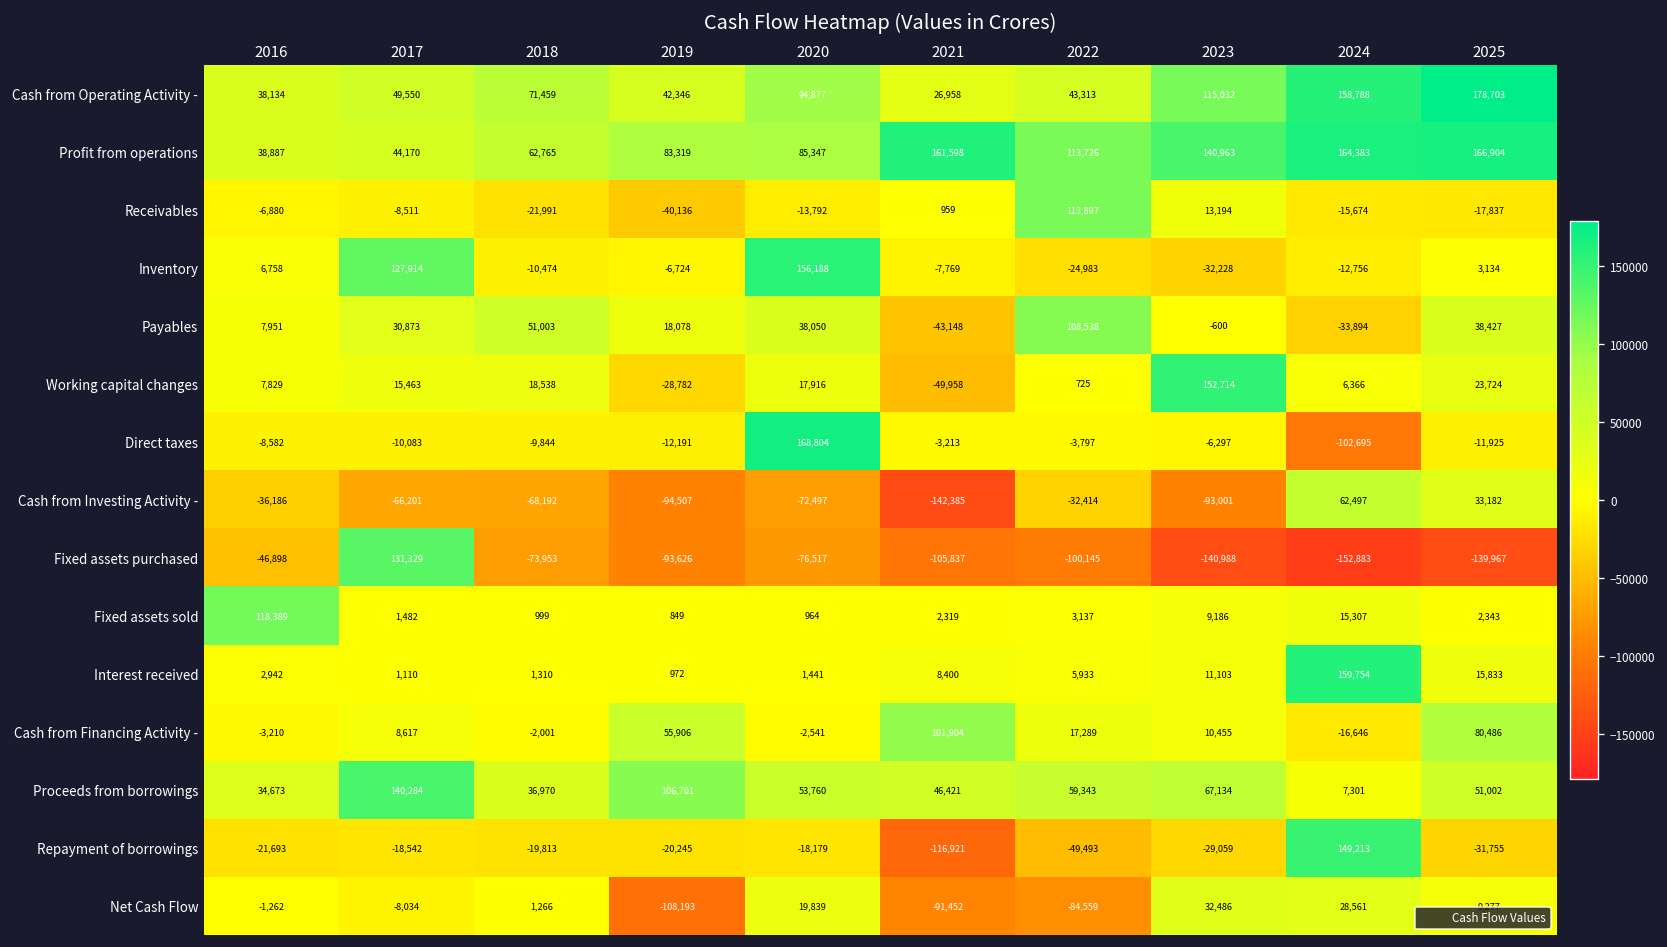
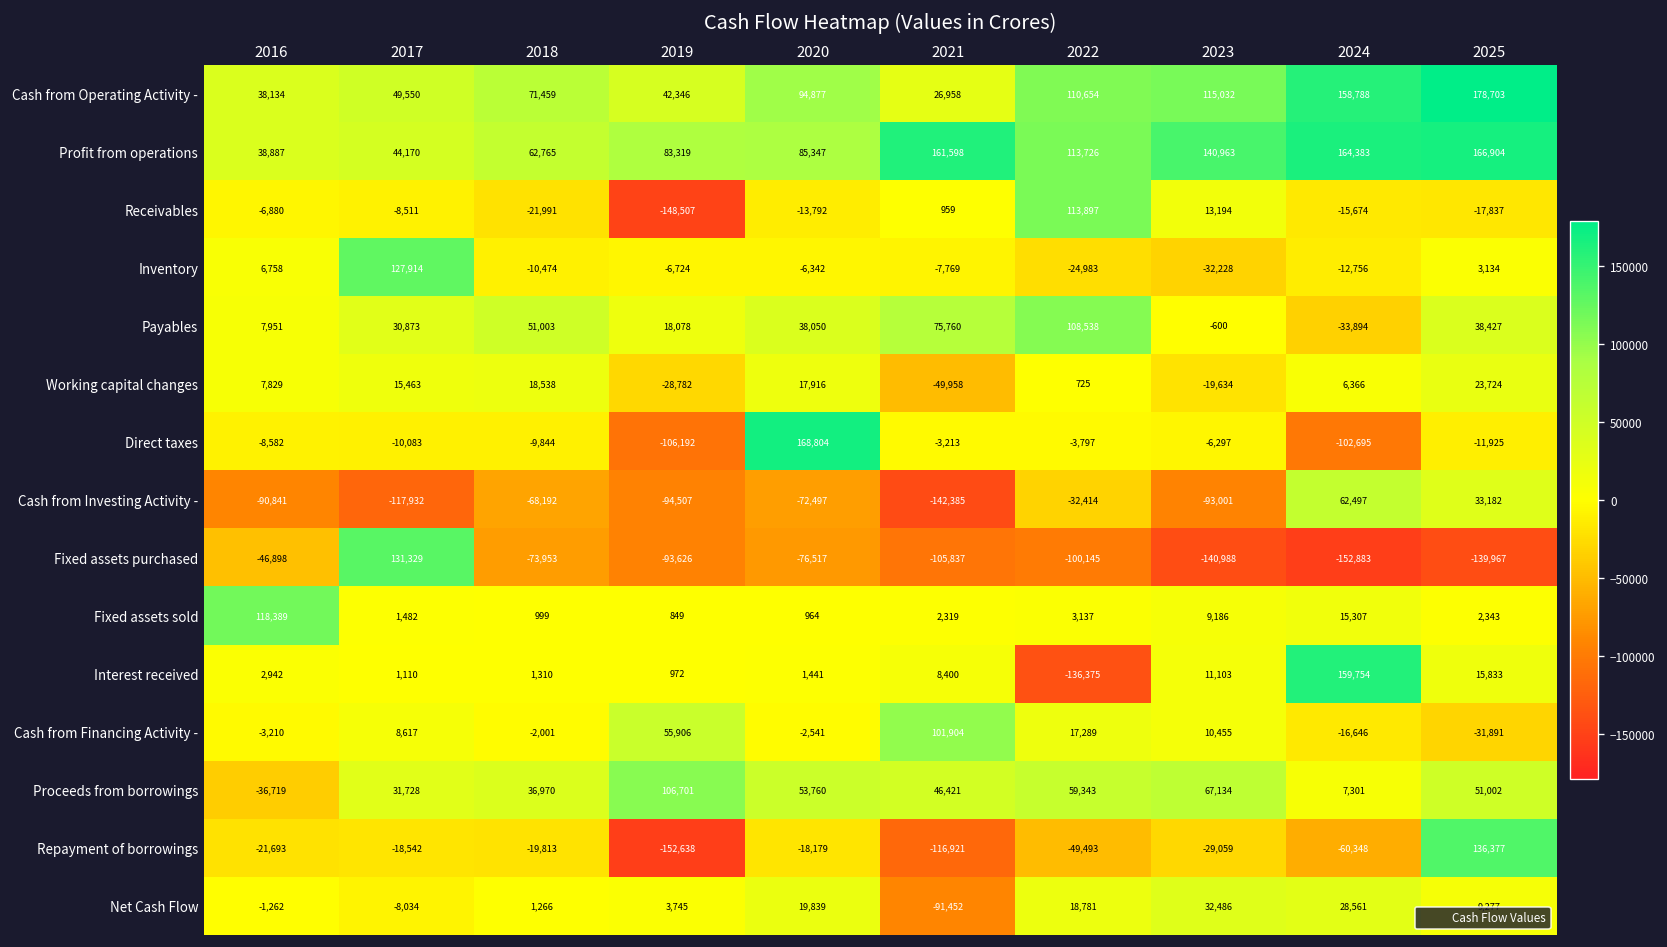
  {
    "Cash from Operating Activity -": {
      "2016": "38,134",
      "2017": "49,550",
      "2018": "71,459",
      "2019": "42,346",
      "2020": "94,877",
      "2021": "26,958",
-     "2022": "43,313",
+     "2022": "110,654",
      "2023": "115,032",
      "2024": "158,788",
      "2025": "178,703"
    },
    "Profit from operations": {
      "2016": "38,887",
      "2017": "44,170",
      "2018": "62,765",
      "2019": "83,319",
      "2020": "85,347",
      "2021": "161,598",
      "2022": "113,726",
      "2023": "140,963",
      "2024": "164,383",
      "2025": "166,904"
    },
    "Receivables": {
      "2016": "-6,880",
      "2017": "-8,511",
      "2018": "-21,991",
-     "2019": "-40,136",
+     "2019": "-148,507",
      "2020": "-13,792",
      "2021": "959",
      "2022": "113,897",
      "2023": "13,194",
      "2024": "-15,674",
      "2025": "-17,837"
    },
    "Inventory": {
      "2016": "6,758",
      "2017": "127,914",
      "2018": "-10,474",
      "2019": "-6,724",
-     "2020": "156,188",
+     "2020": "-6,342",
      "2021": "-7,769",
      "2022": "-24,983",
      "2023": "-32,228",
      "2024": "-12,756",
      "2025": "3,134"
    },
    "Payables": {
      "2016": "7,951",
      "2017": "30,873",
      "2018": "51,003",
      "2019": "18,078",
      "2020": "38,050",
-     "2021": "-43,148",
+     "2021": "75,760",
      "2022": "108,538",
      "2023": "-600",
      "2024": "-33,894",
      "2025": "38,427"
    },
    "Working capital changes": {
      "2016": "7,829",
      "2017": "15,463",
      "2018": "18,538",
      "2019": "-28,782",
      "2020": "17,916",
      "2021": "-49,958",
      "2022": "725",
-     "2023": "152,714",
+     "2023": "-19,634",
      "2024": "6,366",
      "2025": "23,724"
    },
    "Direct taxes": {
      "2016": "-8,582",
      "2017": "-10,083",
      "2018": "-9,844",
-     "2019": "-12,191",
+     "2019": "-106,192",
      "2020": "168,804",
      "2021": "-3,213",
      "2022": "-3,797",
      "2023": "-6,297",
      "2024": "-102,695",
      "2025": "-11,925"
    },
    "Cash from Investing Activity -": {
-     "2016": "-36,186",
-     "2017": "-66,201",
+     "2016": "-90,841",
+     "2017": "-117,932",
      "2018": "-68,192",
      "2019": "-94,507",
      "2020": "-72,497",
      "2021": "-142,385",
      "2022": "-32,414",
      "2023": "-93,001",
      "2024": "62,497",
      "2025": "33,182"
    },
    "Fixed assets purchased": {
      "2016": "-46,898",
      "2017": "131,329",
      "2018": "-73,953",
      "2019": "-93,626",
      "2020": "-76,517",
      "2021": "-105,837",
      "2022": "-100,145",
      "2023": "-140,988",
      "2024": "-152,883",
      "2025": "-139,967"
    },
    "Fixed assets sold": {
      "2016": "118,389",
      "2017": "1,482",
      "2018": "999",
      "2019": "849",
      "2020": "964",
      "2021": "2,319",
      "2022": "3,137",
      "2023": "9,186",
      "2024": "15,307",
      "2025": "2,343"
    },
    "Interest received": {
      "2016": "2,942",
      "2017": "1,110",
      "2018": "1,310",
      "2019": "972",
      "2020": "1,441",
      "2021": "8,400",
-     "2022": "5,933",
+     "2022": "-136,375",
      "2023": "11,103",
      "2024": "159,754",
      "2025": "15,833"
    },
    "Cash from Financing Activity -": {
      "2016": "-3,210",
      "2017": "8,617",
      "2018": "-2,001",
      "2019": "55,906",
      "2020": "-2,541",
      "2021": "101,904",
      "2022": "17,289",
      "2023": "10,455",
      "2024": "-16,646",
-     "2025": "80,486"
+     "2025": "-31,891"
    },
    "Proceeds from borrowings": {
-     "2016": "34,673",
-     "2017": "140,284",
+     "2016": "-36,719",
+     "2017": "31,728",
      "2018": "36,970",
      "2019": "106,701",
      "2020": "53,760",
      "2021": "46,421",
      "2022": "59,343",
      "2023": "67,134",
      "2024": "7,301",
      "2025": "51,002"
    },
    "Repayment of borrowings": {
      "2016": "-21,693",
      "2017": "-18,542",
      "2018": "-19,813",
-     "2019": "-20,245",
+     "2019": "-152,638",
      "2020": "-18,179",
      "2021": "-116,921",
      "2022": "-49,493",
      "2023": "-29,059",
-     "2024": "149,213",
-     "2025": "-31,755"
+     "2024": "-60,348",
+     "2025": "136,377"
    },
    "Net Cash Flow": {
      "2016": "-1,262",
      "2017": "-8,034",
      "2018": "1,266",
-     "2019": "-108,193",
+     "2019": "3,745",
      "2020": "19,839",
      "2021": "-91,452",
-     "2022": "-84,559",
+     "2022": "18,781",
      "2023": "32,486",
      "2024": "28,561"
    }
  }
